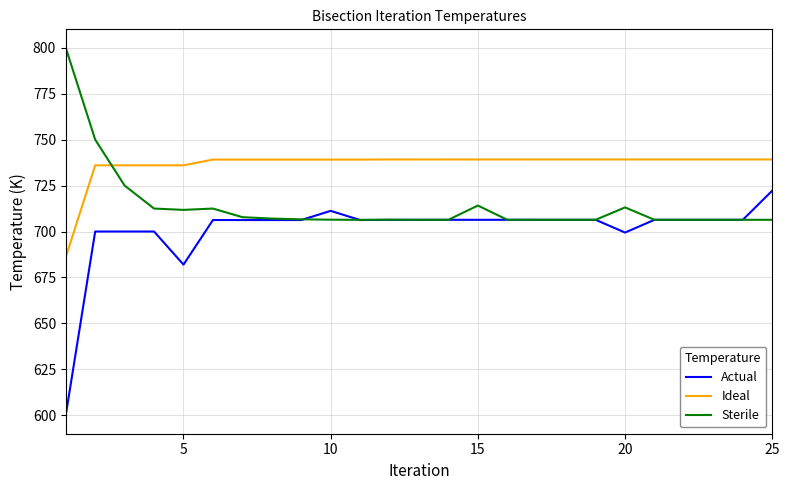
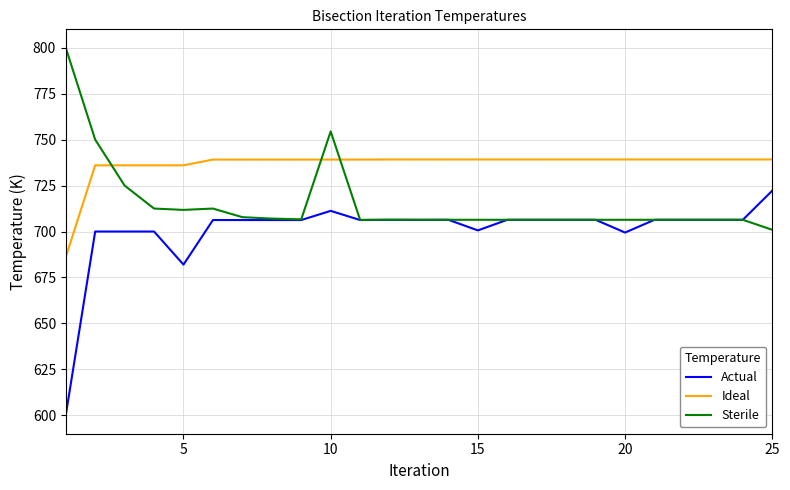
  {
    "Actual": {
      "5": 682,
      "10": 711,
-     "15": 706,
+     "15": 701,
      "20": 699,
      "25": 722
    },
    "Ideal": {
      "5": 736,
      "10": 739,
      "15": 739,
      "20": 739,
      "25": 739
    },
    "Sterile": {
      "5": 712,
-     "10": 706,
-     "15": 714,
-     "20": 713,
-     "25": 706
+     "10": 754,
+     "15": 706,
+     "20": 706,
+     "25": 701
    }
  }
